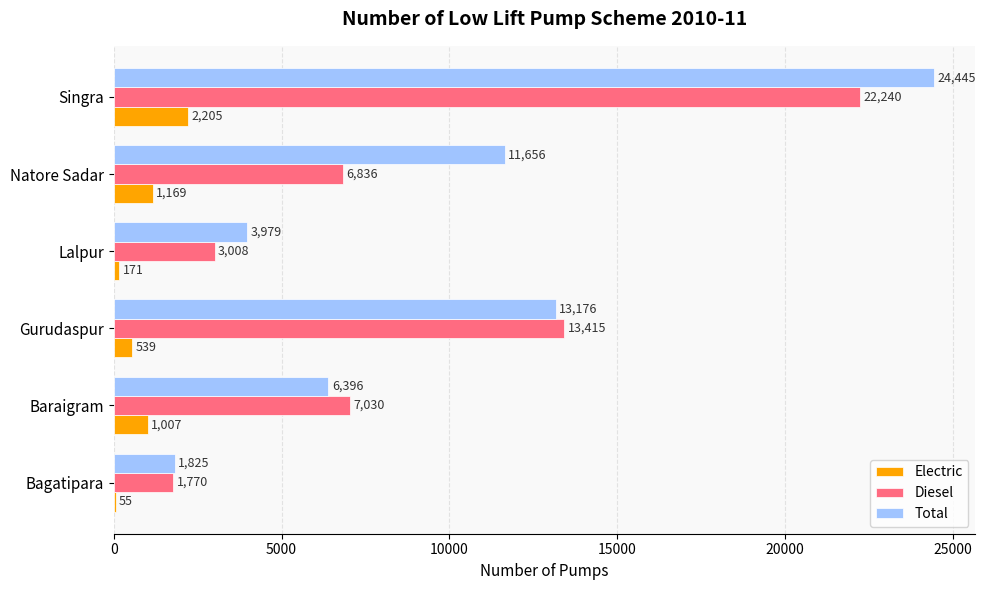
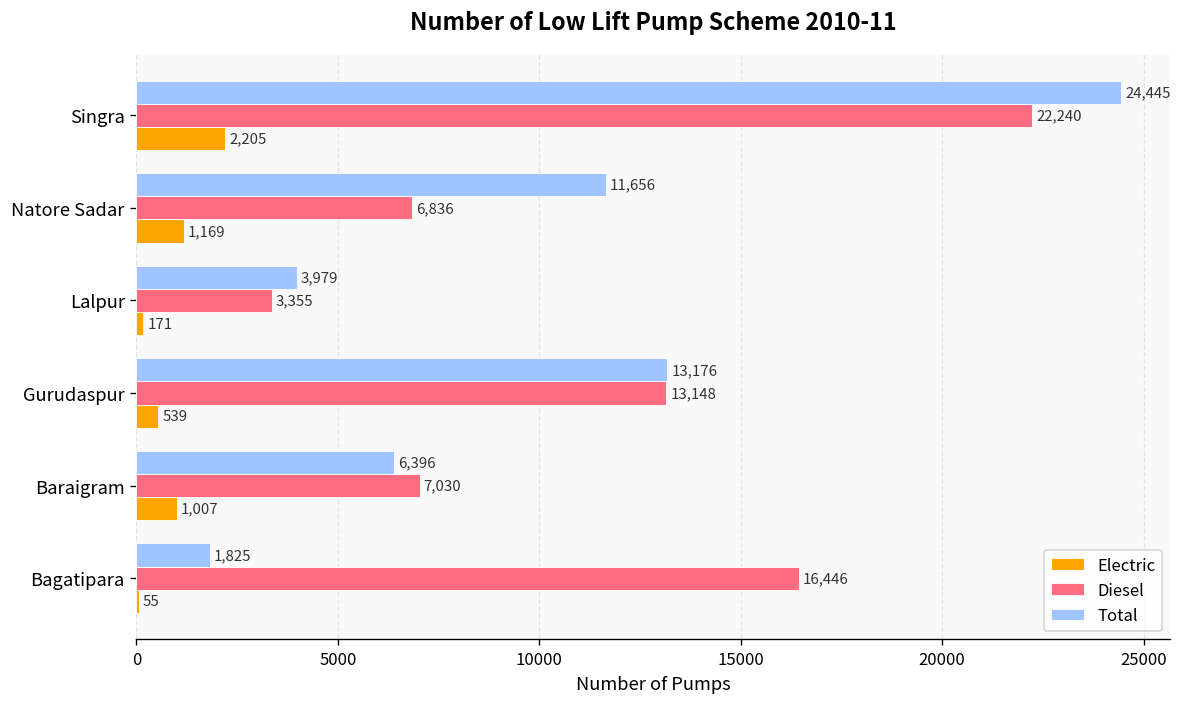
  {
    "Electric": {
      "Singra": "2,205",
      "Natore Sadar": "1,169",
      "Lalpur": "171",
      "Gurudaspur": "539",
      "Baraigram": "1,007",
      "Bagatipara": "55"
    },
    "Diesel": {
      "Singra": "22,240",
      "Natore Sadar": "6,836",
-     "Lalpur": "3,008",
-     "Gurudaspur": "13,415",
+     "Lalpur": "3,355",
+     "Gurudaspur": "13,148",
      "Baraigram": "7,030",
-     "Bagatipara": "1,770"
+     "Bagatipara": "16,446"
    },
    "Total": {
      "Singra": "24,445",
      "Natore Sadar": "11,656",
      "Lalpur": "3,979",
      "Gurudaspur": "13,176",
      "Baraigram": "6,396",
      "Bagatipara": "1,825"
    }
  }
